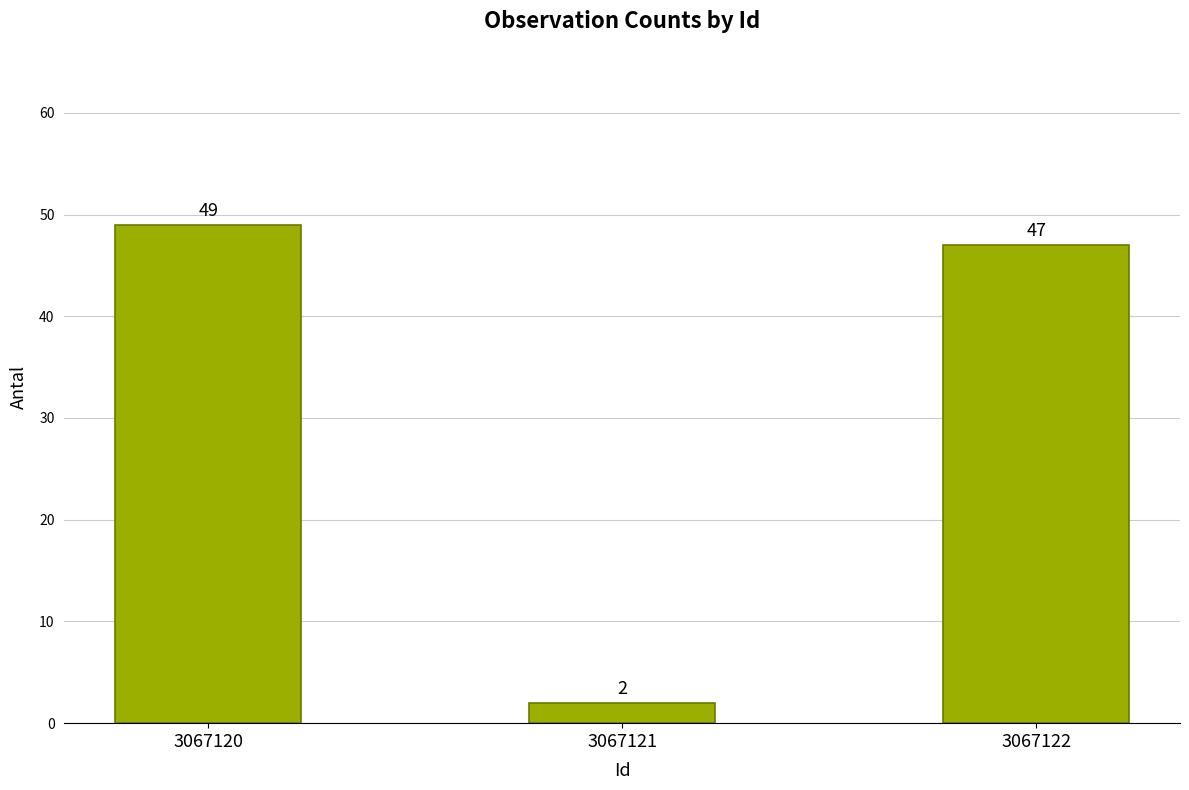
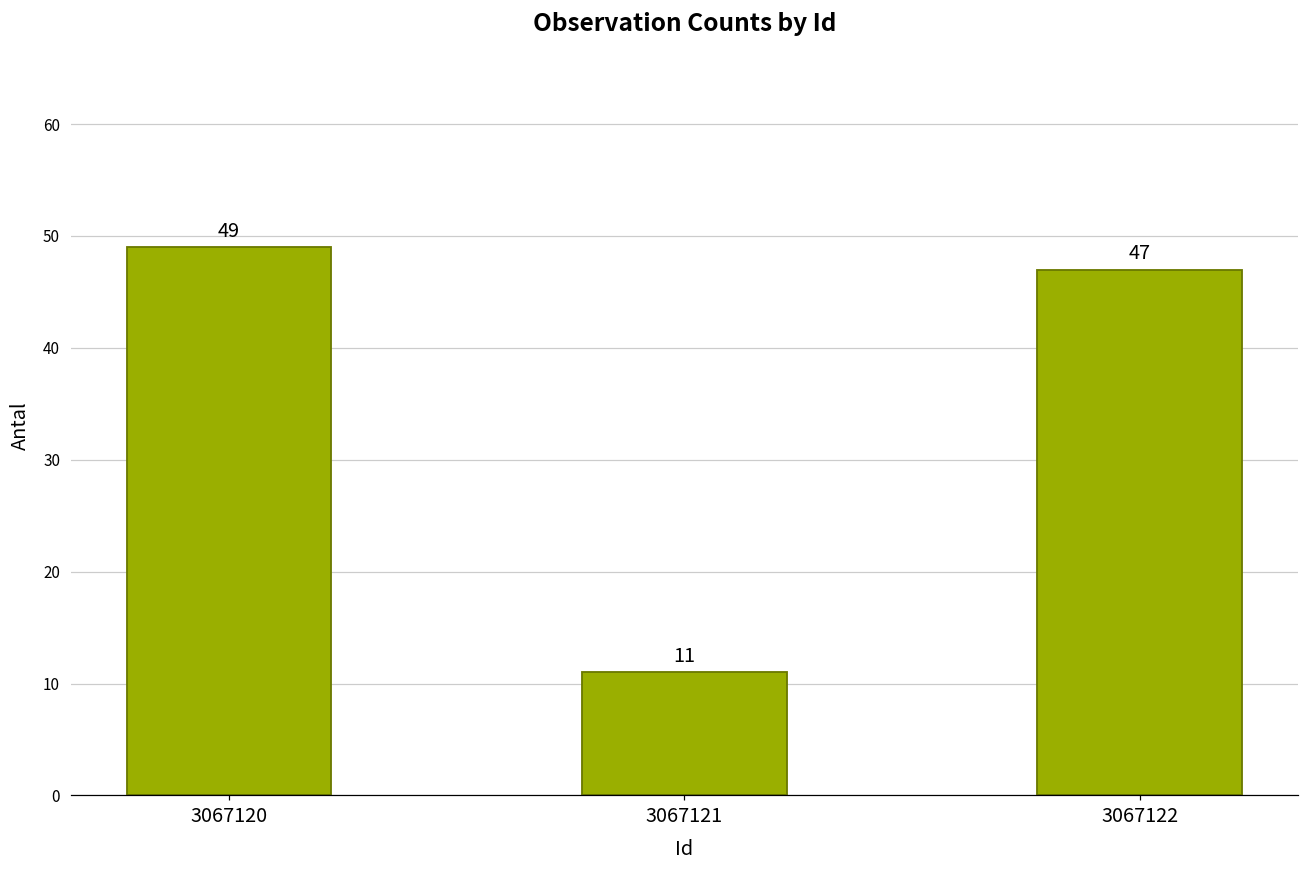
  {
    "3067120": 49,
-   "3067121": 2,
+   "3067121": 11,
    "3067122": 47
  }
